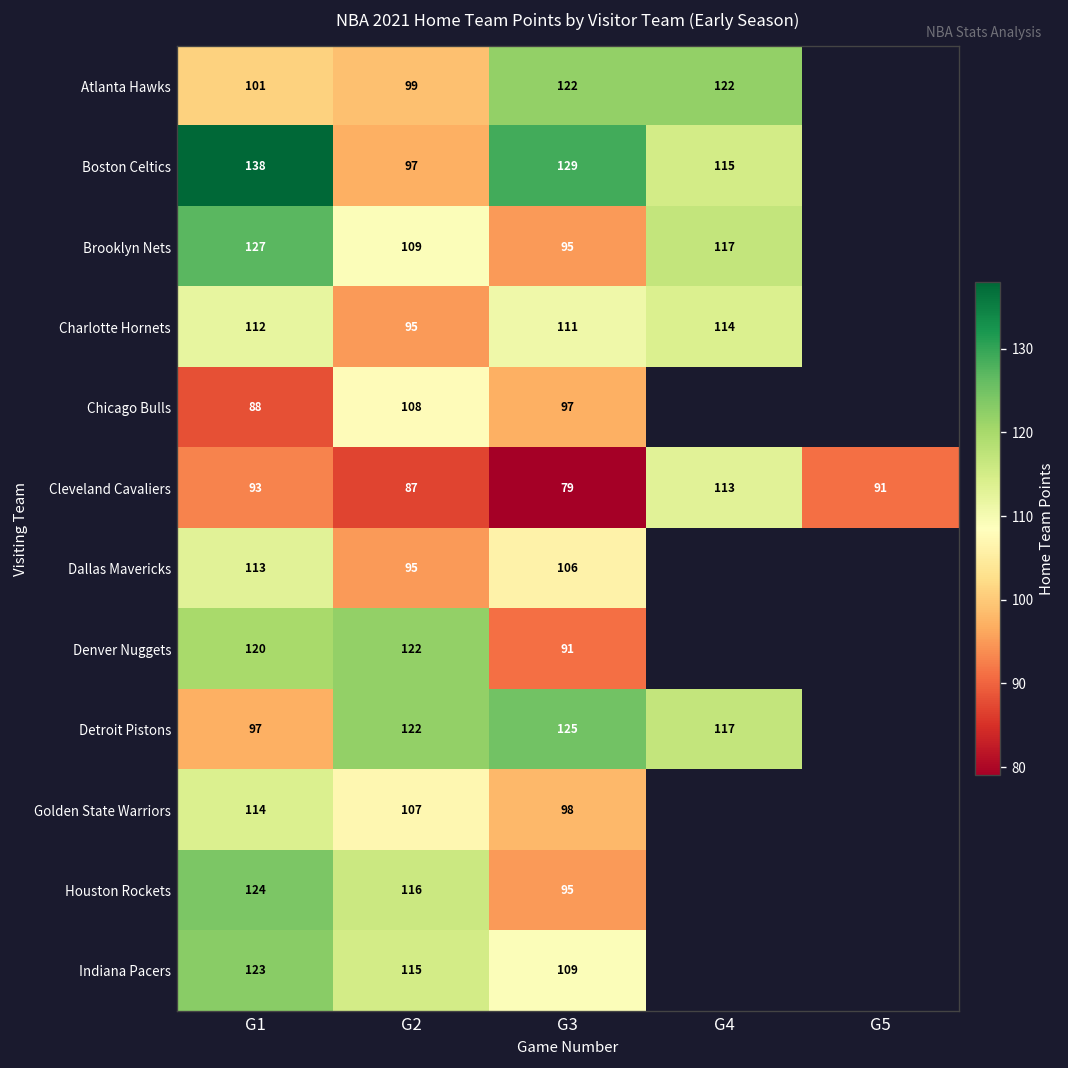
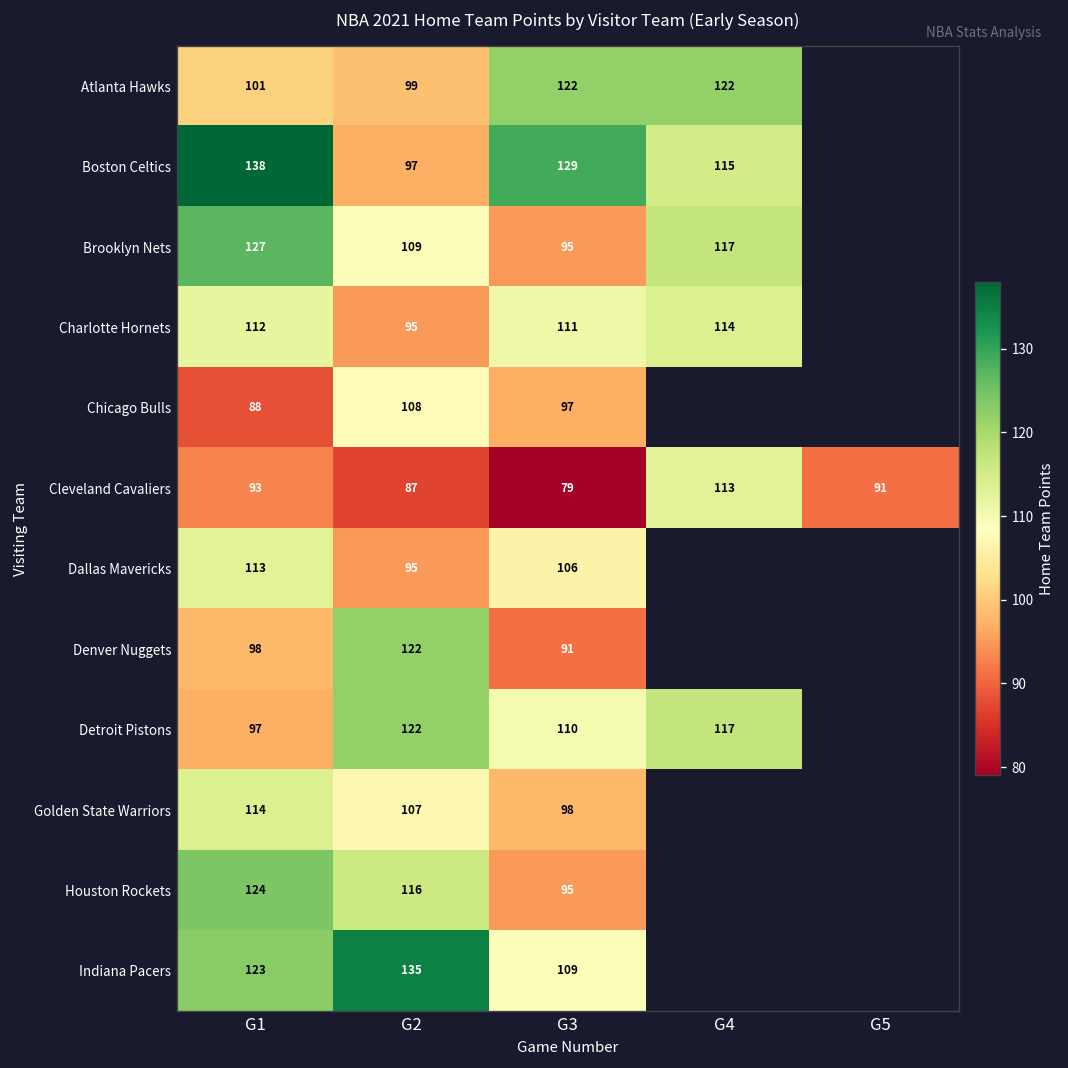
  {
    "Atlanta Hawks": {
      "G1": 101,
      "G2": 99,
      "G3": 122,
      "G4": 122
    },
    "Boston Celtics": {
      "G1": 138,
      "G2": 97,
      "G3": 129,
      "G4": 115
    },
    "Brooklyn Nets": {
      "G1": 127,
      "G2": 109,
      "G3": 95,
      "G4": 117
    },
    "Charlotte Hornets": {
      "G1": 112,
      "G2": 95,
      "G3": 111,
      "G4": 114
    },
    "Chicago Bulls": {
      "G1": 88,
      "G2": 108,
      "G3": 97
    },
    "Cleveland Cavaliers": {
      "G1": 93,
      "G2": 87,
      "G3": 79,
      "G4": 113,
      "G5": 91
    },
    "Dallas Mavericks": {
      "G1": 113,
      "G2": 95,
      "G3": 106
    },
    "Denver Nuggets": {
-     "G1": 120,
+     "G1": 98,
      "G2": 122,
      "G3": 91
    },
    "Detroit Pistons": {
      "G1": 97,
      "G2": 122,
-     "G3": 125,
+     "G3": 110,
      "G4": 117
    },
    "Golden State Warriors": {
      "G1": 114,
      "G2": 107,
      "G3": 98
    },
    "Houston Rockets": {
      "G1": 124,
      "G2": 116,
      "G3": 95
    },
    "Indiana Pacers": {
      "G1": 123,
-     "G2": 115,
+     "G2": 135,
      "G3": 109
    }
  }
